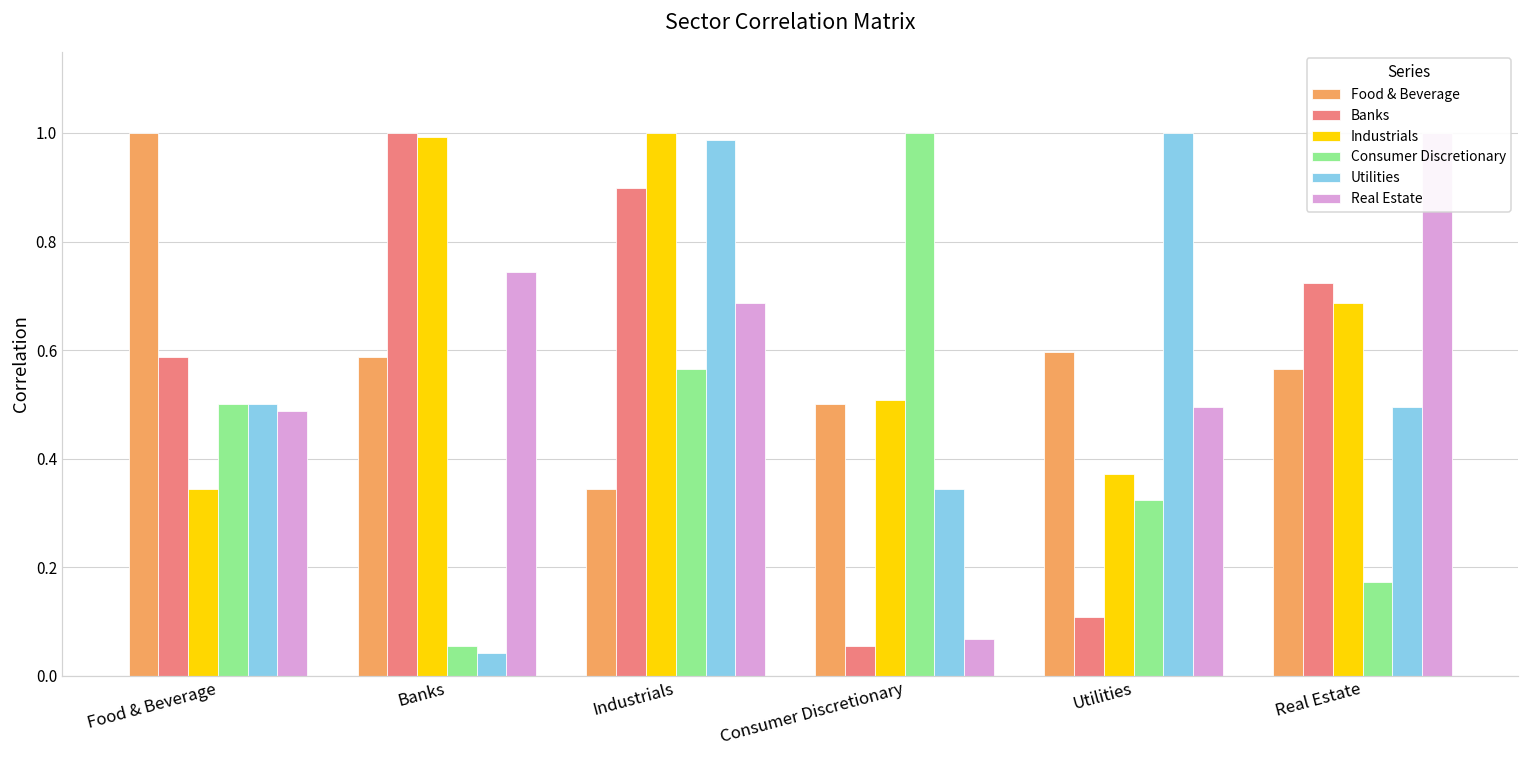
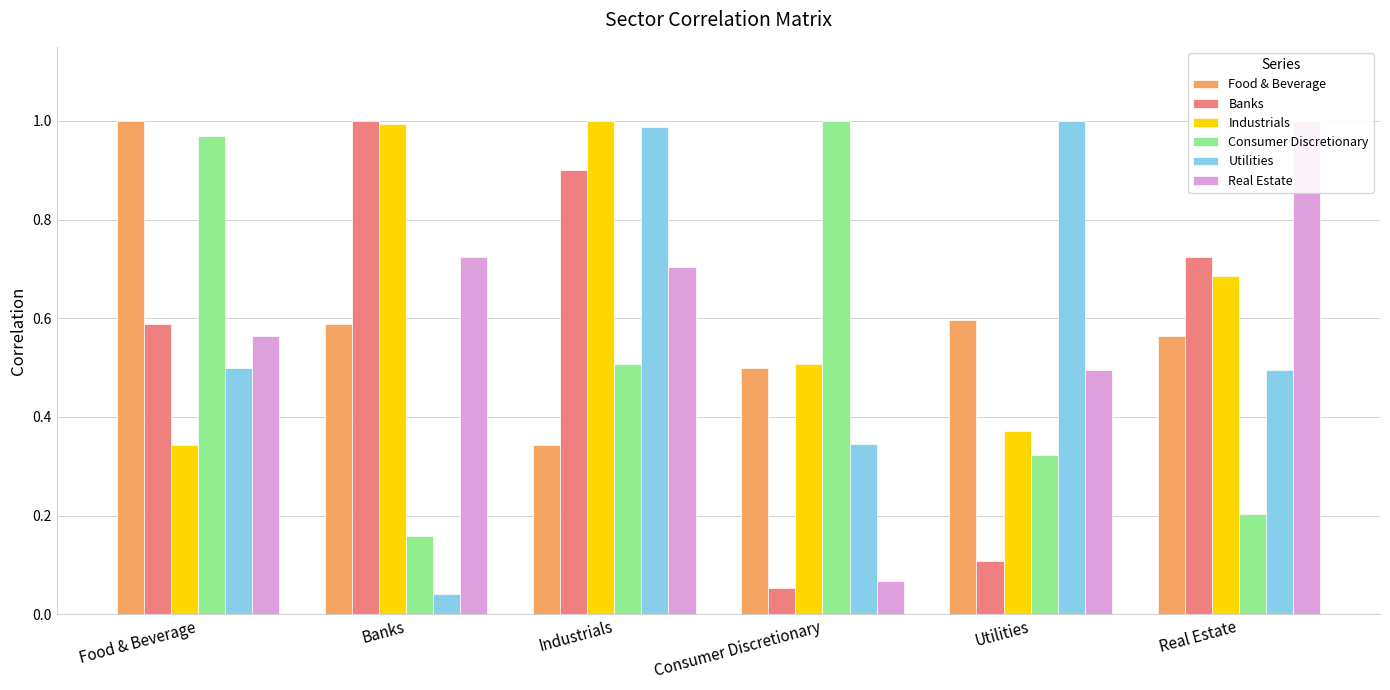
  {
    "Industrials": {
      "Food & Beverage": 0.34,
      "Banks": 0.99,
      "Industrials": 1.00,
      "Consumer Discretionary": 0.51,
      "Utilities": 0.37,
      "Real Estate": 0.69
    },
    "Consumer Discretionary": {
-     "Food & Beverage": 0.50,
-     "Banks": 0.05,
-     "Industrials": 0.57,
+     "Food & Beverage": 0.97,
+     "Banks": 0.16,
+     "Industrials": 0.51,
      "Consumer Discretionary": 1.00,
      "Utilities": 0.32,
-     "Real Estate": 0.17
+     "Real Estate": 0.20
    },
    "Utilities": {
      "Food & Beverage": 0.50,
      "Banks": 0.04,
      "Industrials": 0.99,
      "Consumer Discretionary": 0.34,
      "Utilities": 1.00,
      "Real Estate": 0.50
    },
    "Real Estate": {
-     "Food & Beverage": 0.49,
-     "Banks": 0.74,
-     "Industrials": 0.69,
+     "Food & Beverage": 0.56,
+     "Banks": 0.72,
+     "Industrials": 0.70,
      "Consumer Discretionary": 0.07,
      "Utilities": 0.50
    }
  }
